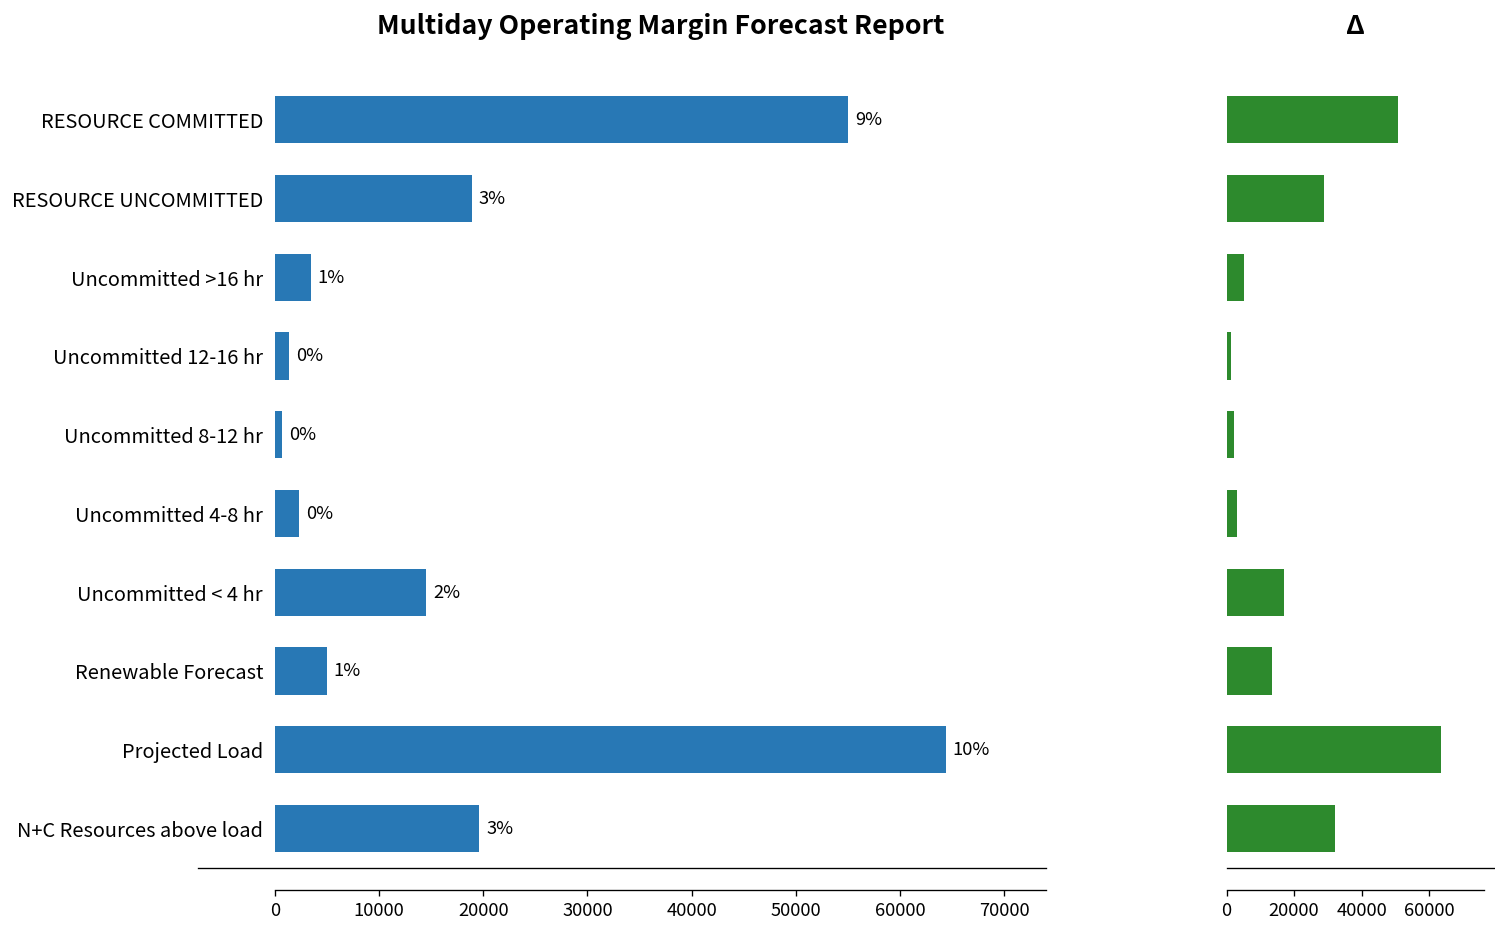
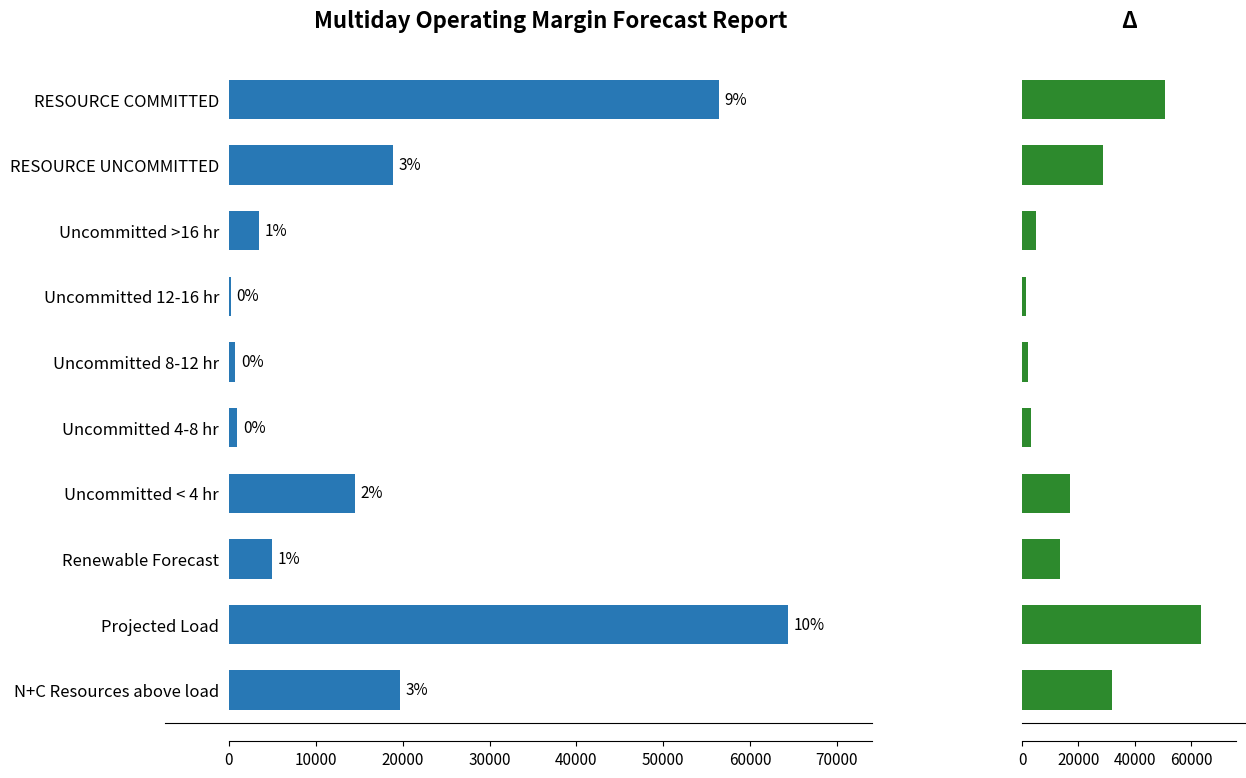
  {
    "Multiday Operating Margin Forecast Report": {
-     "RESOURCE COMMITTED": 55000,
-     "Uncommitted 12-16 hr": 1000,
-     "Uncommitted 4-8 hr": 2000
+     "RESOURCE COMMITTED": 56000,
+     "Uncommitted 12-16 hr": 0,
+     "Uncommitted 4-8 hr": 1000
    }
  }
